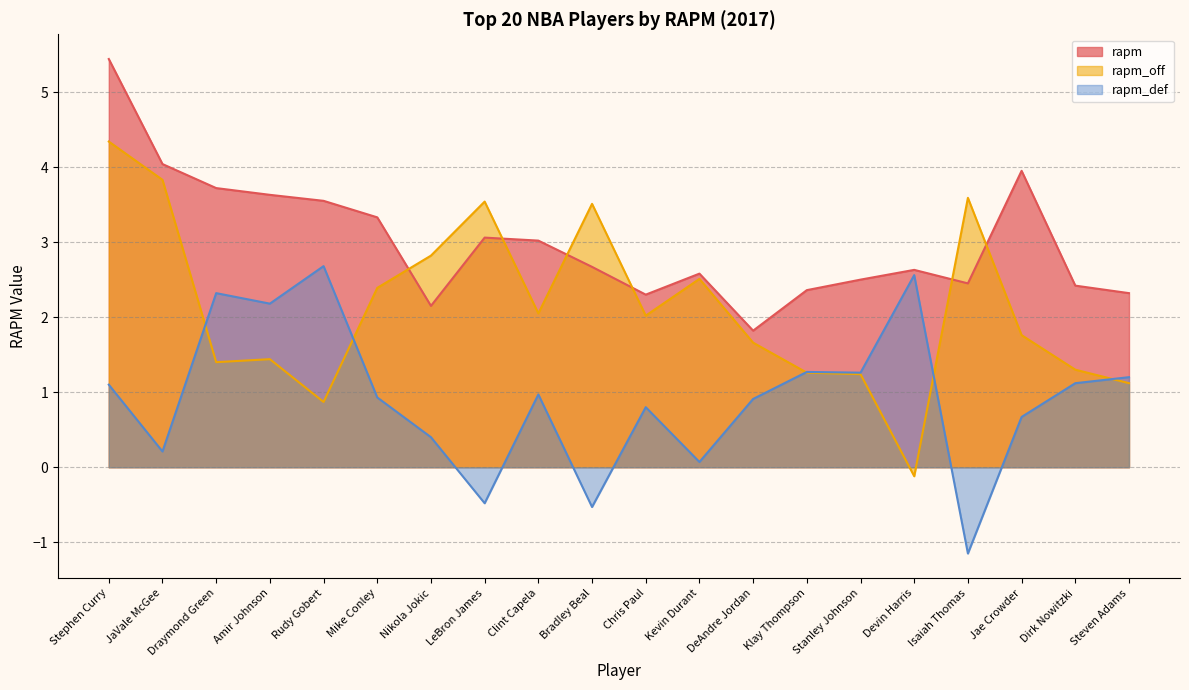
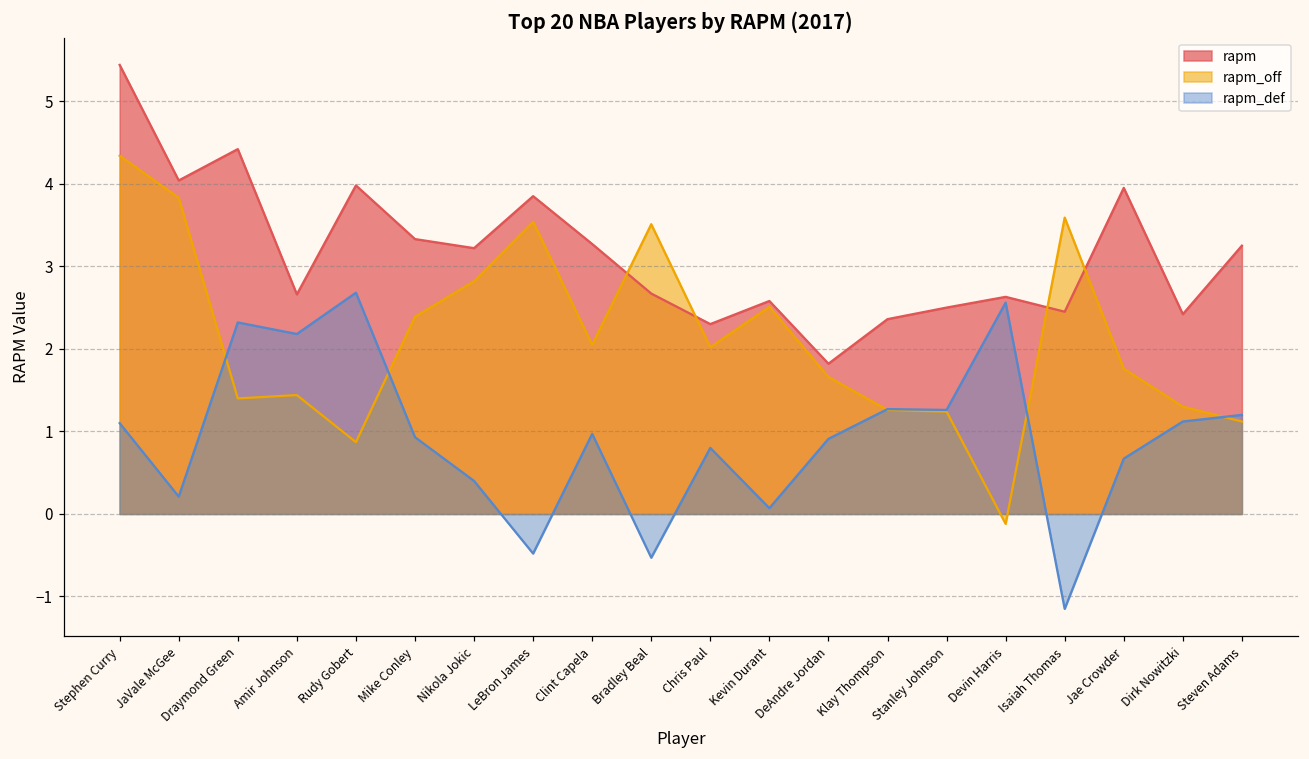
  {
    "rapm": {
      "Stephen Curry": 5.4,
      "JaVale McGee": 4.0,
-     "Draymond Green": 3.7,
-     "Amir Johnson": 3.6,
-     "Rudy Gobert": 3.6,
+     "Draymond Green": 4.4,
+     "Amir Johnson": 2.7,
+     "Rudy Gobert": 4.0,
      "Mike Conley": 3.3,
-     "Nikola Jokic": 2.2,
-     "LeBron James": 3.1,
-     "Clint Capela": 3.0,
+     "Nikola Jokic": 3.2,
+     "LeBron James": 3.9,
+     "Clint Capela": 3.3,
      "Bradley Beal": 2.7,
      "Chris Paul": 2.3,
      "Kevin Durant": 2.6,
      "DeAndre Jordan": 1.8,
      "Klay Thompson": 2.4,
      "Stanley Johnson": 2.5,
      "Devin Harris": 2.6,
      "Isaiah Thomas": 2.5,
      "Jae Crowder": 4.0,
      "Dirk Nowitzki": 2.4,
-     "Steven Adams": 2.3
+     "Steven Adams": 3.3
    }
  }
